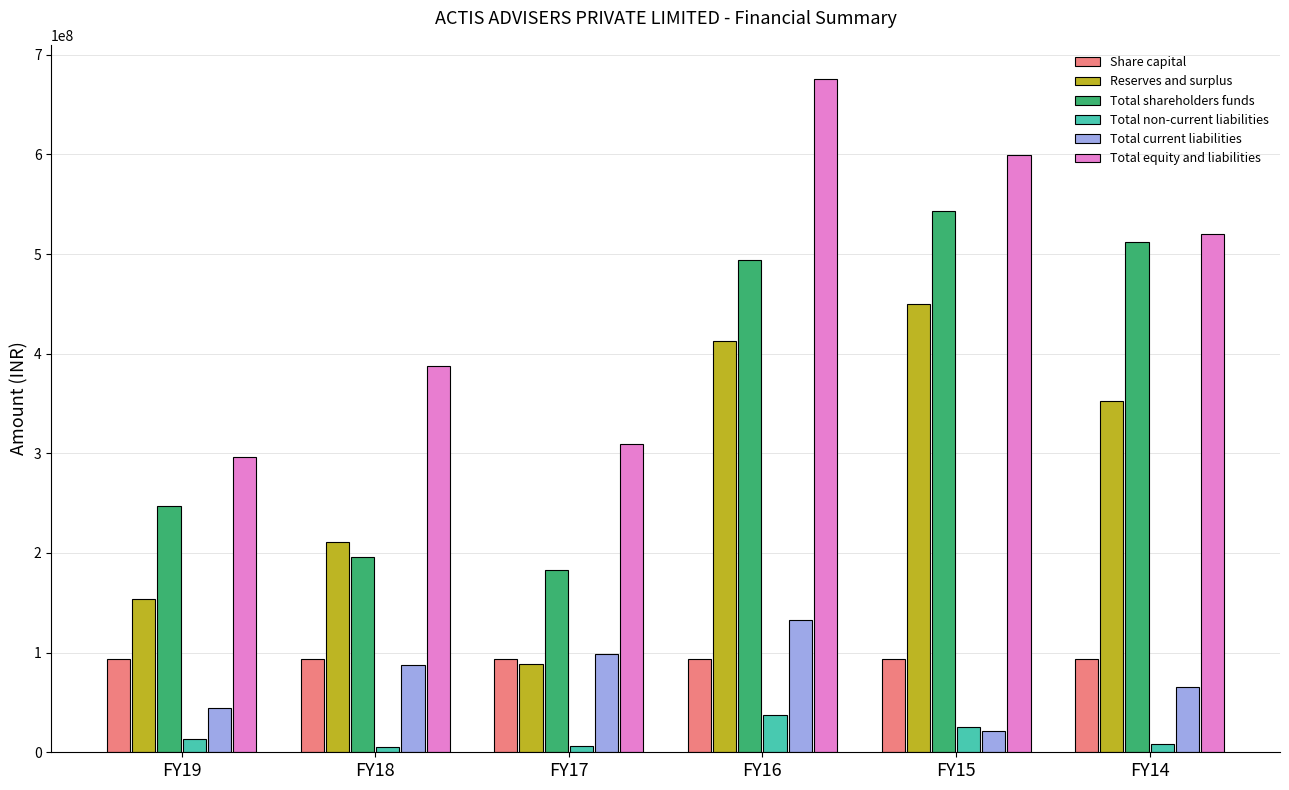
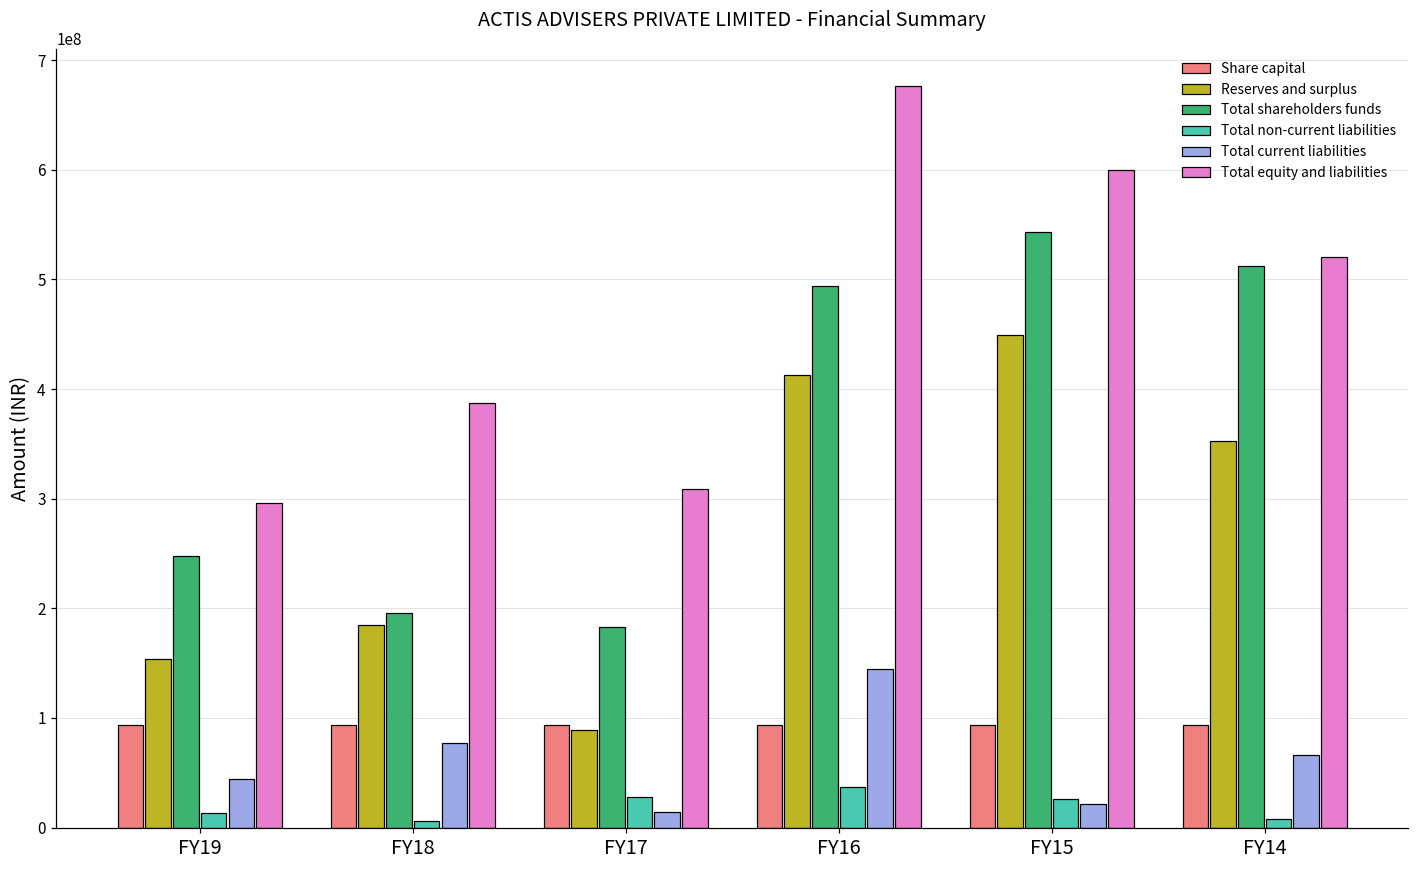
  {
    "Share capital": {
      "FY19": 90000000,
      "FY18": 90000000,
      "FY17": 90000000,
      "FY16": 90000000,
      "FY15": 90000000,
      "FY14": 90000000
    },
    "Reserves and surplus": {
      "FY19": 150000000,
-     "FY18": 210000000,
+     "FY18": 180000000,
      "FY17": 90000000,
      "FY16": 410000000,
      "FY15": 450000000,
      "FY14": 350000000
    },
    "Total shareholders funds": {
      "FY19": 250000000,
      "FY18": 200000000,
      "FY17": 180000000,
      "FY16": 490000000,
      "FY15": 540000000,
      "FY14": 510000000
    },
    "Total non-current liabilities": {
      "FY19": 10000000,
      "FY18": 10000000,
-     "FY17": 10000000,
+     "FY17": 30000000,
      "FY16": 40000000,
      "FY15": 30000000,
      "FY14": 10000000
    },
    "Total current liabilities": {
      "FY19": 40000000,
-     "FY18": 90000000,
-     "FY17": 100000000,
-     "FY16": 130000000,
+     "FY18": 80000000,
+     "FY17": 10000000,
+     "FY16": 140000000,
      "FY15": 20000000,
      "FY14": 70000000
    },
    "Total equity and liabilities": {
      "FY19": 300000000,
      "FY18": 390000000,
      "FY17": 310000000,
      "FY16": 680000000,
      "FY15": 600000000,
      "FY14": 520000000
    }
  }
